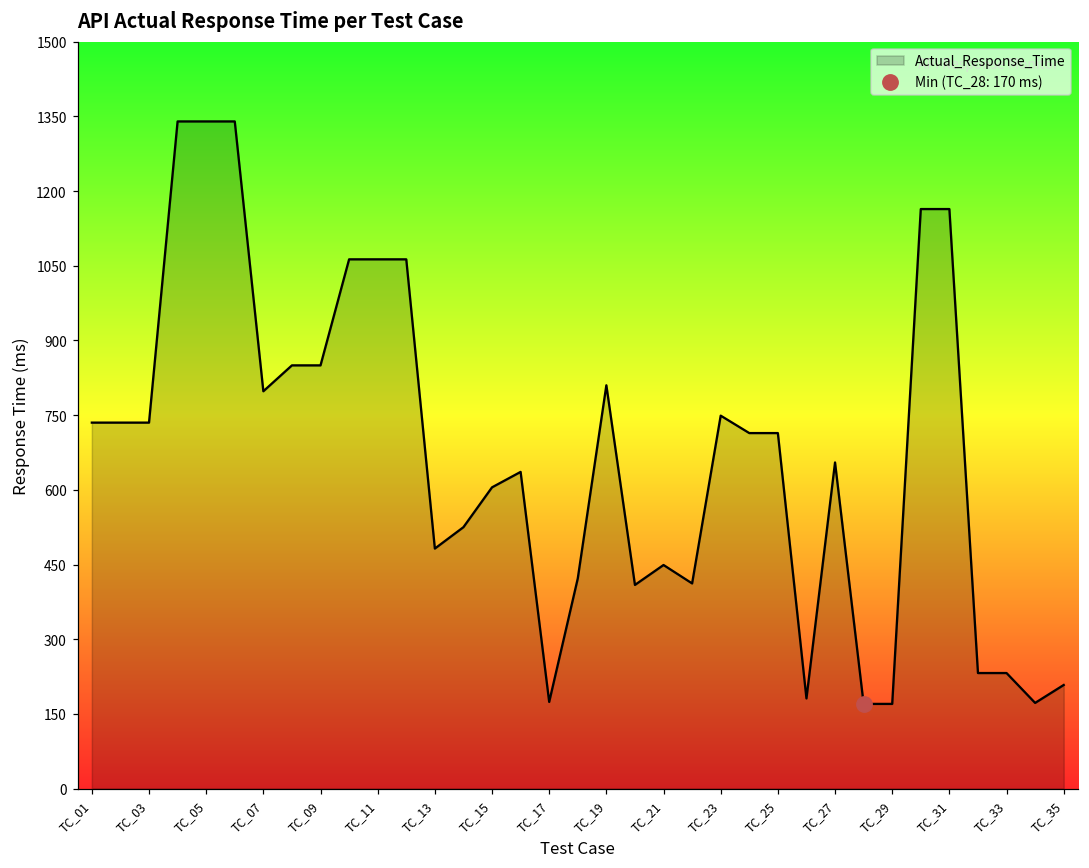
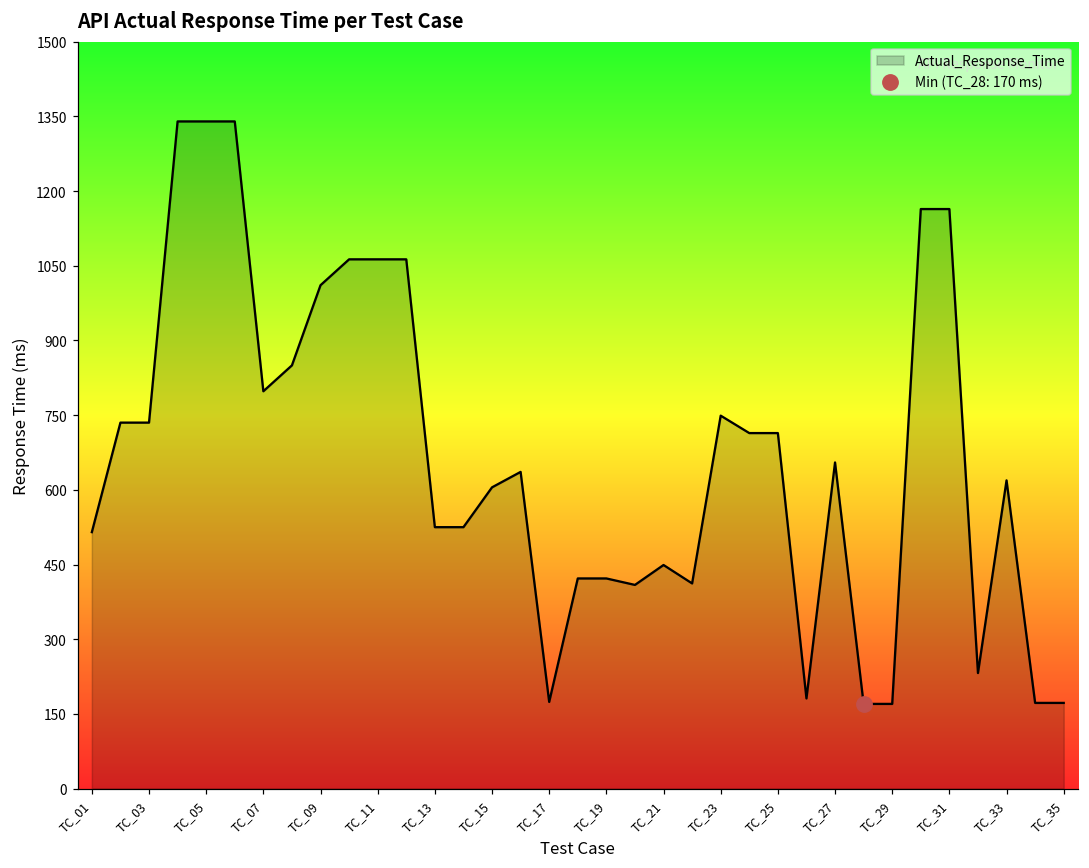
  {
    "Actual_Response_Time": {
-     "TC_01": 740,
+     "TC_01": 520,
      "TC_03": 740,
      "TC_05": 1340,
      "TC_07": 800,
-     "TC_09": 850,
+     "TC_09": 1010,
      "TC_11": 1060,
-     "TC_13": 480,
+     "TC_13": 530,
      "TC_15": 610,
      "TC_17": 170,
-     "TC_19": 810,
+     "TC_19": 420,
      "TC_21": 450,
      "TC_23": 750,
      "TC_25": 710,
      "TC_27": 660,
      "TC_29": 170,
      "TC_31": 1160,
-     "TC_33": 230,
-     "TC_35": 210
+     "TC_33": 620,
+     "TC_35": 170
    }
  }
